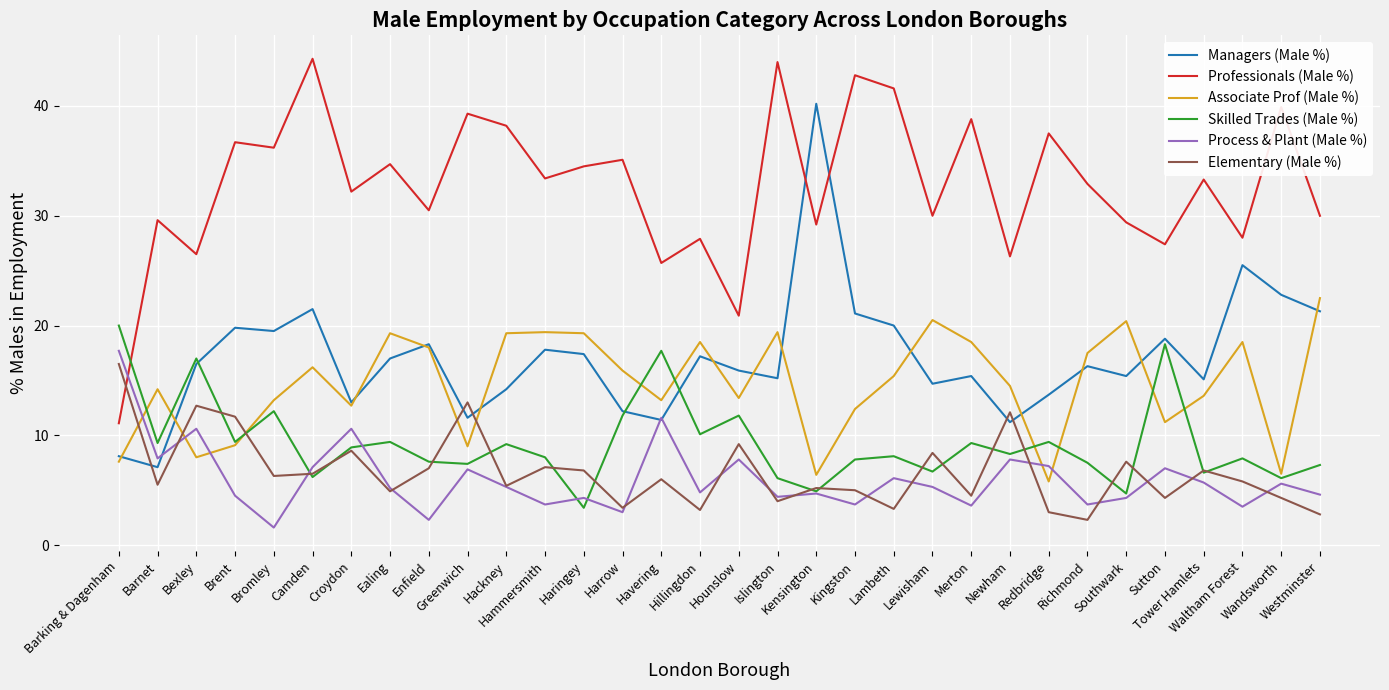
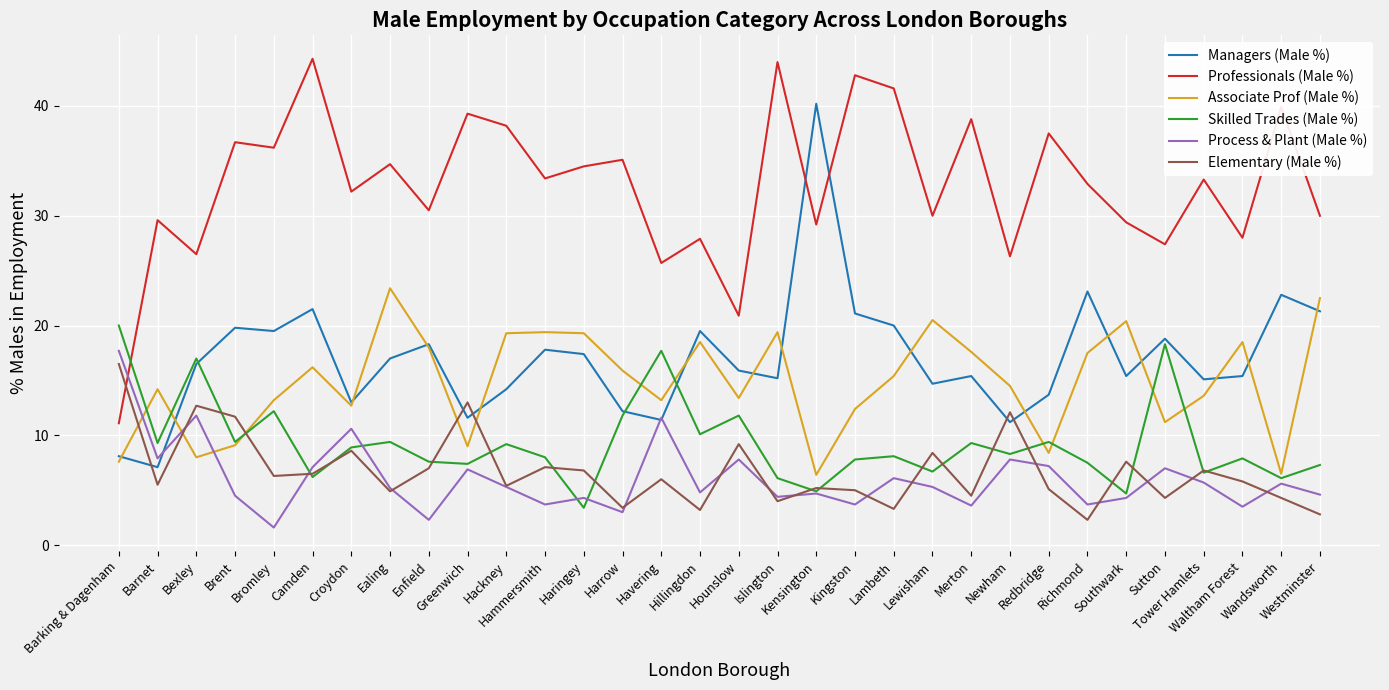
  {
    "Managers (Male %)": {
      "Barking & Dagenham": 8.1,
      "Barnet": 7.1,
      "Bexley": 16.5,
      "Brent": 19.8,
      "Bromley": 19.5,
      "Camden": 21.5,
      "Croydon": 13.0,
      "Ealing": 17.0,
      "Enfield": 18.3,
      "Greenwich": 11.6,
      "Hackney": 14.2,
      "Hammersmith": 17.8,
      "Haringey": 17.4,
      "Harrow": 12.2,
-     "Hillingdon": 17.2,
+     "Hillingdon": 19.5,
      "Hounslow": 15.9,
      "Islington": 15.2,
      "Kensington": 40.2,
      "Kingston": 21.1,
      "Lambeth": 20.0,
      "Lewisham": 14.7,
      "Merton": 15.4,
      "Newham": 11.2,
      "Redbridge": 13.7,
-     "Richmond": 16.3,
+     "Richmond": 23.1,
      "Southwark": 15.4,
      "Sutton": 18.8,
      "Tower Hamlets": 15.1,
-     "Waltham Forest": 25.5,
+     "Waltham Forest": 15.4,
      "Wandsworth": 22.8,
      "Westminster": 21.3
    },
    "Professionals (Male %)": {
      "Barking & Dagenham": 11.1,
      "Barnet": 29.6,
      "Bexley": 26.5,
      "Brent": 36.7,
      "Bromley": 36.2,
      "Camden": 44.3,
      "Croydon": 32.2,
      "Ealing": 34.7,
      "Enfield": 30.5,
      "Greenwich": 39.3,
      "Hackney": 38.2,
      "Hammersmith": 33.4,
      "Haringey": 34.5,
      "Harrow": 35.1,
      "Havering": 25.7,
      "Hillingdon": 27.9,
      "Hounslow": 20.9,
      "Islington": 44.0,
      "Kensington": 29.2,
      "Kingston": 42.8,
      "Lambeth": 41.6,
      "Lewisham": 30.0,
      "Merton": 38.8,
      "Newham": 26.3,
      "Redbridge": 37.5,
      "Richmond": 32.9,
      "Southwark": 29.4,
      "Sutton": 27.4,
      "Tower Hamlets": 33.3,
      "Waltham Forest": 28.0,
      "Westminster": 30.0
    },
    "Associate Prof (Male %)": {
      "Barking & Dagenham": 7.6,
      "Barnet": 14.2,
      "Bexley": 8.0,
      "Brent": 9.1,
      "Bromley": 13.2,
      "Camden": 16.2,
      "Croydon": 12.7,
-     "Ealing": 19.3,
+     "Ealing": 23.4,
      "Enfield": 18.0,
      "Greenwich": 9.0,
      "Hackney": 19.3,
      "Hammersmith": 19.4,
      "Haringey": 19.3,
      "Harrow": 15.9,
      "Havering": 13.2,
      "Hillingdon": 18.5,
      "Hounslow": 13.4,
      "Islington": 19.4,
      "Kensington": 6.4,
      "Kingston": 12.4,
      "Lambeth": 15.4,
      "Lewisham": 20.5,
-     "Merton": 18.5,
+     "Merton": 17.6,
      "Newham": 14.5,
-     "Redbridge": 5.8,
+     "Redbridge": 8.4,
      "Richmond": 17.5,
      "Southwark": 20.4,
      "Sutton": 11.2,
      "Tower Hamlets": 13.6,
      "Waltham Forest": 18.5,
      "Wandsworth": 6.5,
      "Westminster": 22.5
    },
    "Skilled Trades (Male %)": {
      "Barking & Dagenham": 20.0,
      "Barnet": 9.3,
      "Bexley": 17.0,
      "Brent": 9.4,
      "Bromley": 12.2,
      "Camden": 6.2,
      "Croydon": 8.9,
      "Ealing": 9.4,
      "Enfield": 7.6,
      "Greenwich": 7.4,
      "Hackney": 9.2,
      "Hammersmith": 8.0,
      "Haringey": 3.4,
      "Harrow": 11.8,
      "Havering": 17.7,
      "Hillingdon": 10.1,
      "Hounslow": 11.8,
      "Islington": 6.1,
      "Kingston": 7.8,
      "Lambeth": 8.1,
      "Lewisham": 6.7,
      "Merton": 9.3,
      "Newham": 8.3,
      "Redbridge": 9.4,
      "Richmond": 7.5,
      "Southwark": 4.7,
      "Sutton": 18.3,
      "Waltham Forest": 7.9,
      "Wandsworth": 6.1,
      "Westminster": 7.3
    },
    "Process & Plant (Male %)": {
      "Barking & Dagenham": 17.7,
      "Barnet": 7.9,
-     "Bexley": 10.6,
+     "Bexley": 11.8,
      "Brent": 4.5,
      "Bromley": 1.6,
      "Camden": 7.1,
      "Croydon": 10.6,
      "Ealing": 5.2,
      "Enfield": 2.3,
      "Greenwich": 6.9,
      "Hammersmith": 3.7,
      "Haringey": 4.3,
      "Harrow": 3.0,
      "Hillingdon": 4.8,
      "Hounslow": 7.8,
      "Islington": 4.4,
      "Kingston": 3.7,
      "Lambeth": 6.1,
      "Lewisham": 5.3,
      "Merton": 3.6,
      "Newham": 7.8,
      "Redbridge": 7.2,
      "Richmond": 3.7,
      "Southwark": 4.3,
      "Sutton": 7.0,
      "Tower Hamlets": 5.7,
      "Waltham Forest": 3.5,
      "Wandsworth": 5.6,
      "Westminster": 4.6
    },
    "Elementary (Male %)": {
      "Barking & Dagenham": 16.5,
      "Barnet": 5.5,
      "Bexley": 12.7,
      "Brent": 11.7,
      "Bromley": 6.3,
      "Camden": 6.5,
      "Croydon": 8.6,
      "Ealing": 4.9,
      "Enfield": 7.0,
      "Greenwich": 13.0,
      "Hammersmith": 7.1,
      "Haringey": 6.8,
      "Harrow": 3.4,
      "Havering": 6.0,
      "Hillingdon": 3.2,
      "Hounslow": 9.2,
      "Islington": 4.0,
      "Kensington": 5.2,
      "Kingston": 5.0,
      "Lambeth": 3.3,
      "Lewisham": 8.4,
      "Merton": 4.5,
      "Newham": 12.1,
-     "Redbridge": 3.0,
+     "Redbridge": 5.1,
      "Richmond": 2.3,
      "Southwark": 7.6,
      "Sutton": 4.3,
      "Waltham Forest": 5.8,
      "Wandsworth": 4.3,
      "Westminster": 2.8
    }
  }
